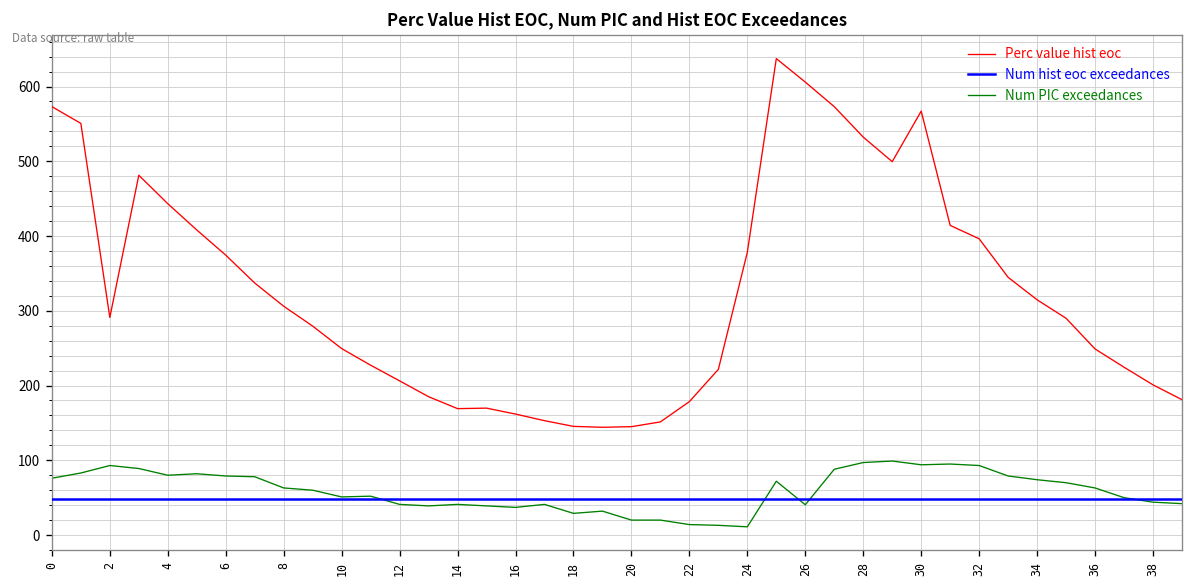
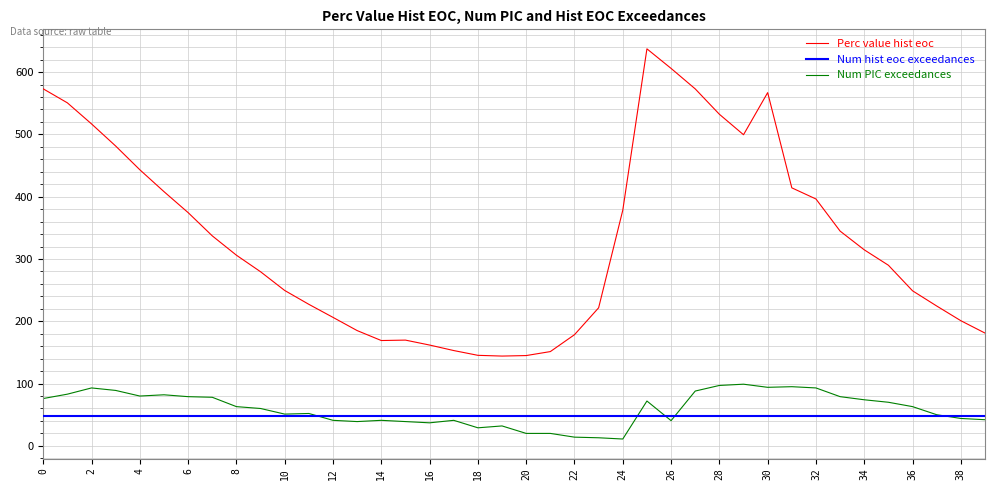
  {
    "Perc value hist eoc": {
      "0": 570,
-     "2": 290,
+     "2": 520,
      "4": 440,
      "6": 370,
      "8": 310,
      "10": 250,
      "12": 210,
      "14": 170,
      "16": 160,
      "18": 150,
      "20": 140,
      "22": 180,
      "24": 380,
      "26": 610,
      "28": 530,
      "30": 570,
      "32": 400,
      "34": 310,
      "36": 250,
      "38": 200
    },
    "Num hist eoc exceedances": {
      "0": 50,
      "2": 50,
      "4": 50,
      "6": 50,
      "8": 50,
      "12": 50,
      "14": 50,
      "16": 50,
      "18": 50,
      "20": 50,
      "22": 50,
      "24": 50,
      "26": 50,
      "28": 50,
      "30": 50,
      "32": 50,
      "34": 50,
      "36": 50
    },
    "Num PIC exceedances": {
      "0": 80,
      "2": 90,
      "4": 80,
      "6": 80,
      "8": 60,
      "12": 40,
      "14": 40,
      "16": 40,
      "18": 30,
      "20": 20,
      "22": 10,
      "24": 10,
      "26": 40,
      "28": 100,
      "30": 90,
      "32": 90,
      "34": 70,
      "36": 60
    }
  }
